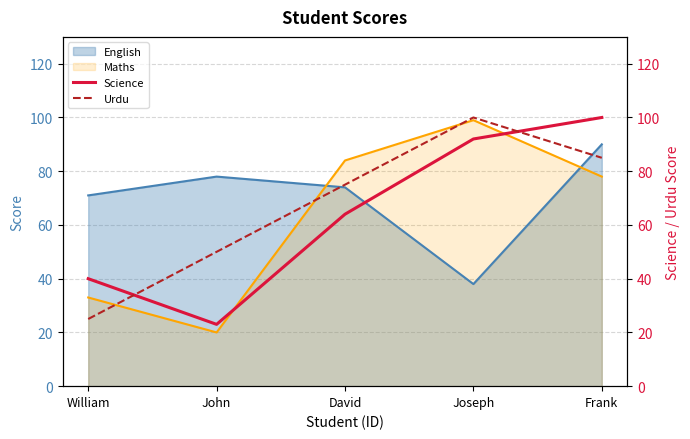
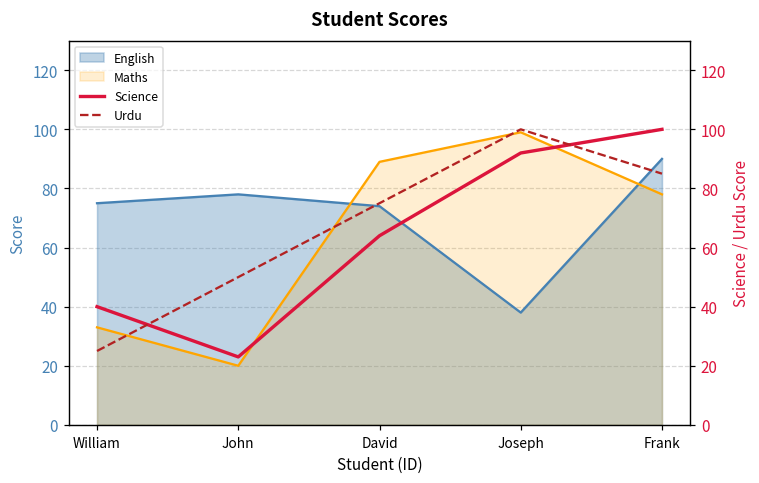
  {
    "English": {
-     "William": 71,
+     "William": 75,
      "John": 78,
      "David": 74,
      "Joseph": 38,
      "Frank": 90
    },
    "Maths": {
      "William": 33,
      "John": 20,
-     "David": 84,
+     "David": 89,
      "Joseph": 99,
      "Frank": 78
    }
  }
